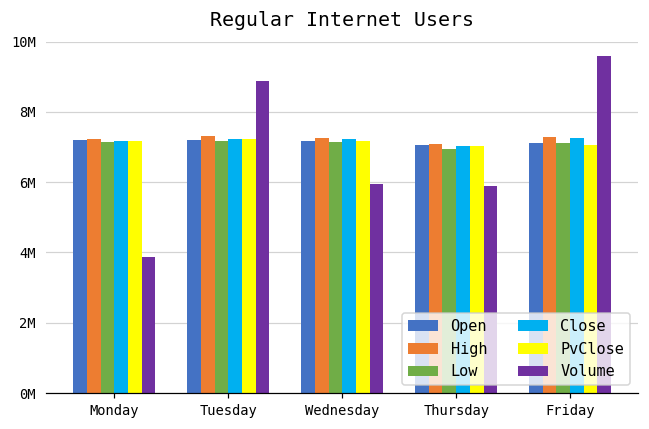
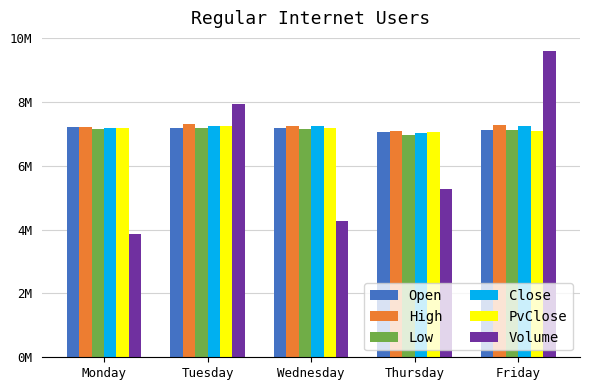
  {
    "Open": {
      "Monday": 7200000,
      "Tuesday": 7200000,
      "Wednesday": 7200000,
      "Thursday": 7000000,
      "Friday": 7100000
    },
    "High": {
      "Monday": 7200000,
      "Tuesday": 7300000,
      "Wednesday": 7300000,
      "Thursday": 7100000,
      "Friday": 7300000
    },
    "Low": {
      "Monday": 7200000,
      "Tuesday": 7200000,
      "Wednesday": 7200000,
      "Thursday": 7000000,
      "Friday": 7100000
    },
    "Close": {
      "Monday": 7200000,
      "Tuesday": 7200000,
      "Wednesday": 7200000,
      "Thursday": 7000000,
      "Friday": 7300000
    },
    "PvClose": {
      "Monday": 7200000,
      "Tuesday": 7200000,
      "Wednesday": 7200000,
      "Thursday": 7000000,
      "Friday": 7100000
    },
    "Volume": {
      "Monday": 3900000,
-     "Tuesday": 8900000,
-     "Wednesday": 5900000,
-     "Thursday": 5900000,
+     "Tuesday": 7900000,
+     "Wednesday": 4300000,
+     "Thursday": 5300000,
      "Friday": 9600000
    }
  }
